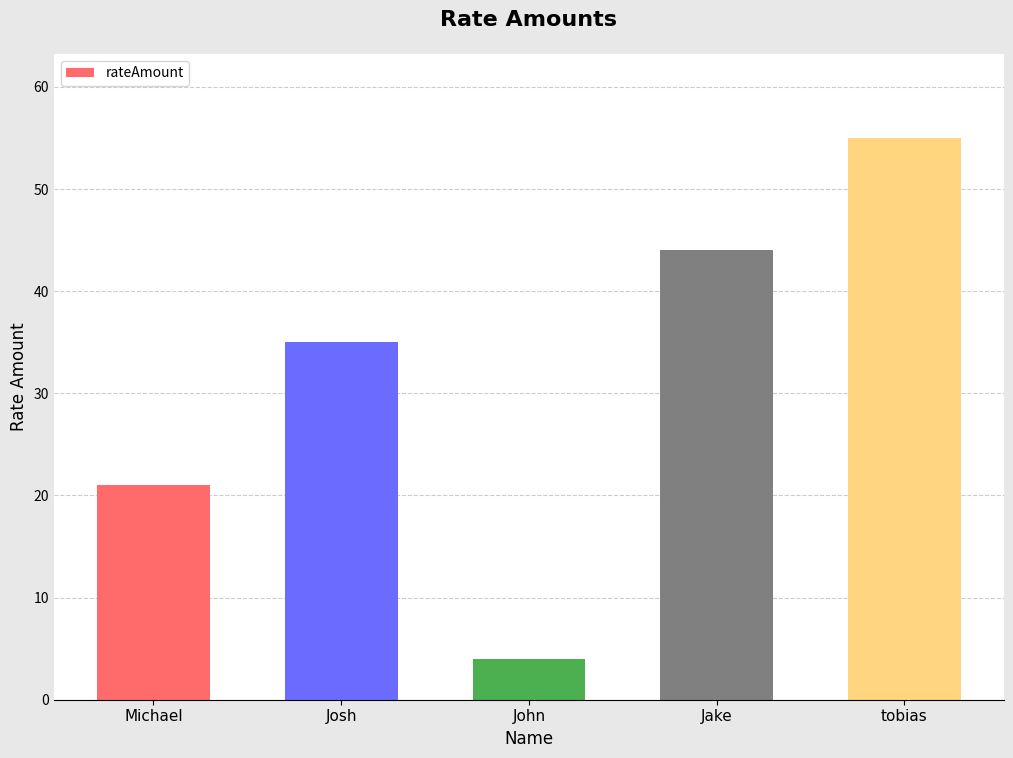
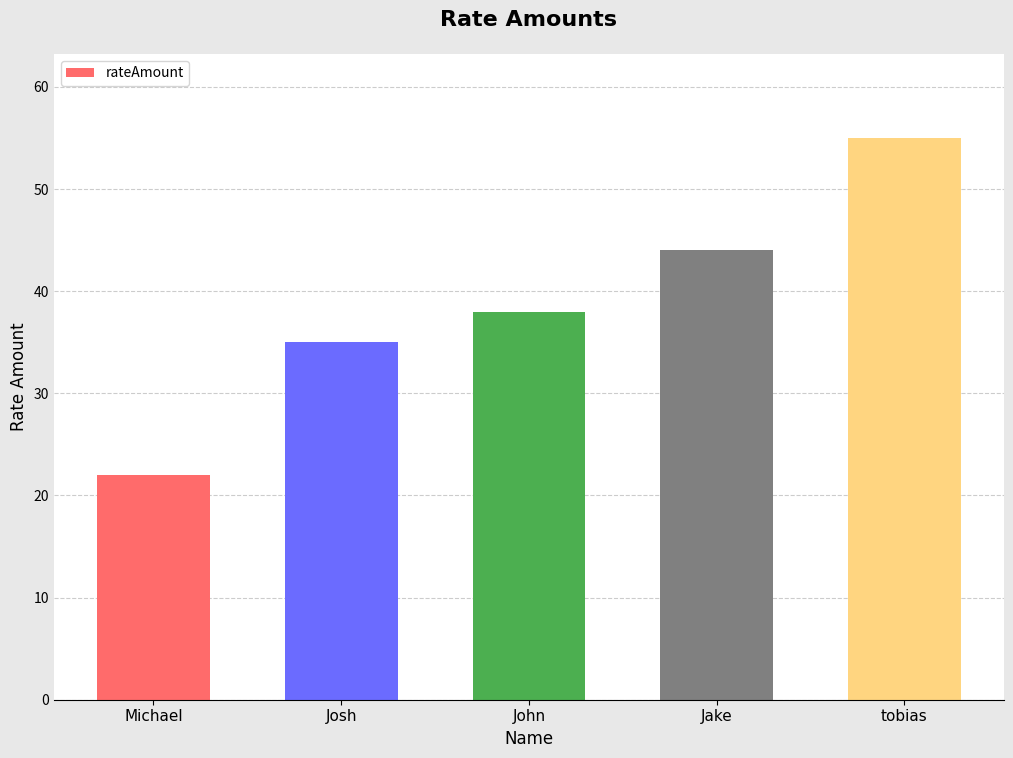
  {
-   "Michael": 21,
+   "Michael": 22,
    "Josh": 35,
-   "John": 4,
+   "John": 38,
    "Jake": 44,
    "tobias": 55
  }
